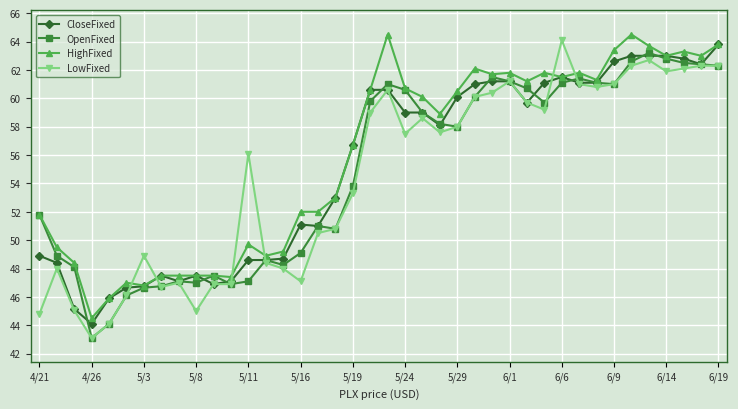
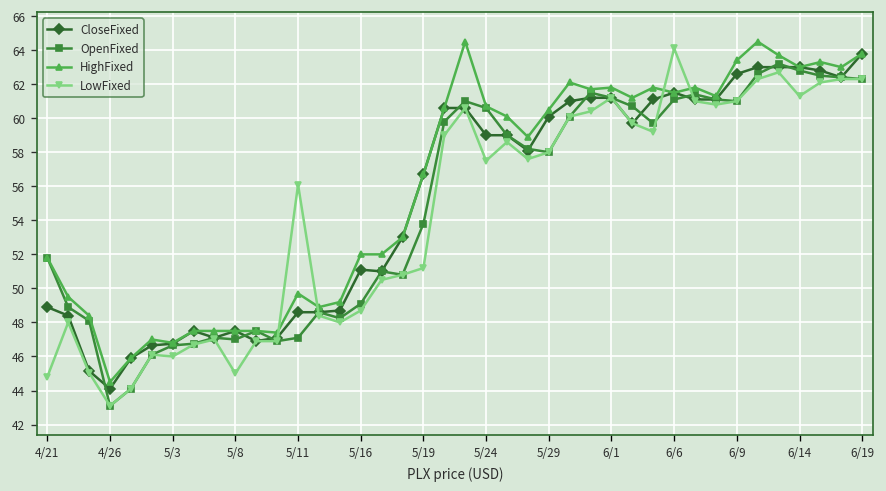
  {
    "LowFixed": {
      "4/21": 44.8,
-     "5/3": 48.9,
+     "5/3": 46.0,
      "5/8": 45.0,
      "5/11": 56.1,
-     "5/16": 47.1,
-     "5/19": 53.3,
+     "5/16": 48.7,
+     "5/19": 51.2,
      "5/24": 57.5,
      "6/6": 64.1,
-     "6/14": 61.9
+     "6/14": 61.3
    }
  }
